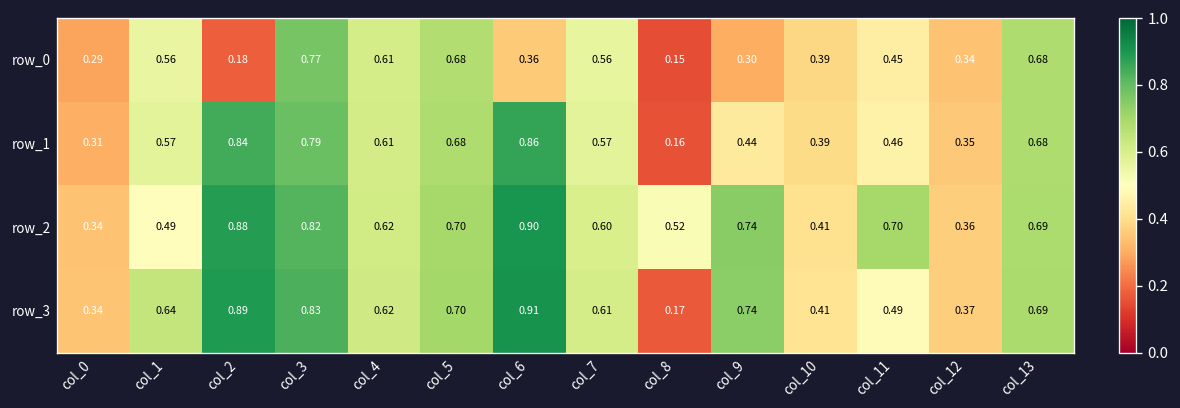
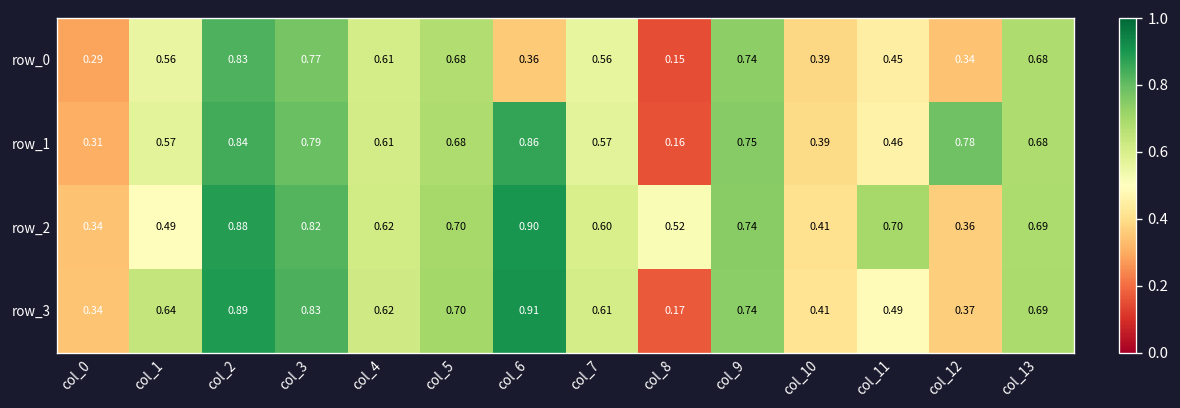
  {
    "row_0": {
      "col_0": 0.29,
      "col_1": 0.56,
-     "col_2": 0.18,
+     "col_2": 0.83,
      "col_3": 0.77,
      "col_4": 0.61,
      "col_5": 0.68,
      "col_6": 0.36,
      "col_7": 0.56,
      "col_8": 0.15,
-     "col_9": 0.30,
+     "col_9": 0.74,
      "col_10": 0.39,
      "col_11": 0.45,
      "col_12": 0.34,
      "col_13": 0.68
    },
    "row_1": {
      "col_0": 0.31,
      "col_1": 0.57,
      "col_2": 0.84,
      "col_3": 0.79,
      "col_4": 0.61,
      "col_5": 0.68,
      "col_6": 0.86,
      "col_7": 0.57,
      "col_8": 0.16,
-     "col_9": 0.44,
+     "col_9": 0.75,
      "col_10": 0.39,
      "col_11": 0.46,
-     "col_12": 0.35,
+     "col_12": 0.78,
      "col_13": 0.68
    },
    "row_2": {
      "col_0": 0.34,
      "col_1": 0.49,
      "col_2": 0.88,
      "col_3": 0.82,
      "col_4": 0.62,
      "col_5": 0.70,
      "col_6": 0.90,
      "col_7": 0.60,
      "col_8": 0.52,
      "col_9": 0.74,
      "col_10": 0.41,
      "col_11": 0.70,
      "col_12": 0.36,
      "col_13": 0.69
    },
    "row_3": {
      "col_0": 0.34,
      "col_1": 0.64,
      "col_2": 0.89,
      "col_3": 0.83,
      "col_4": 0.62,
      "col_5": 0.70,
      "col_6": 0.91,
      "col_7": 0.61,
      "col_8": 0.17,
      "col_9": 0.74,
      "col_10": 0.41,
      "col_11": 0.49,
      "col_12": 0.37,
      "col_13": 0.69
    }
  }
